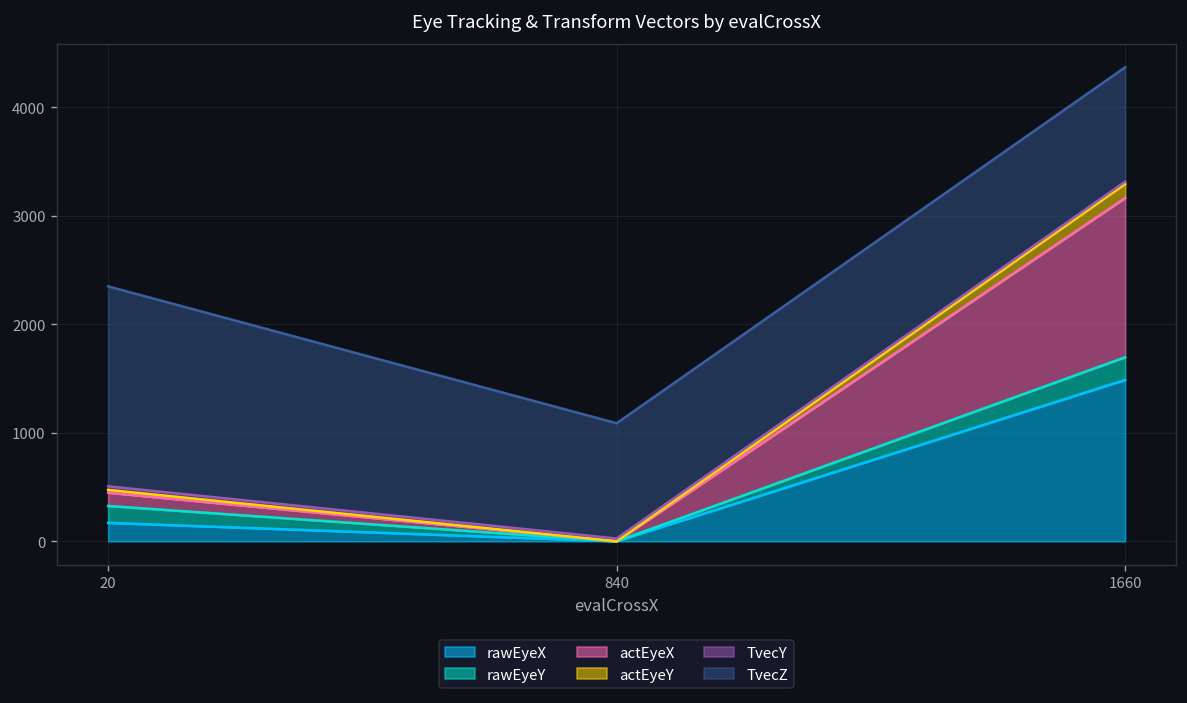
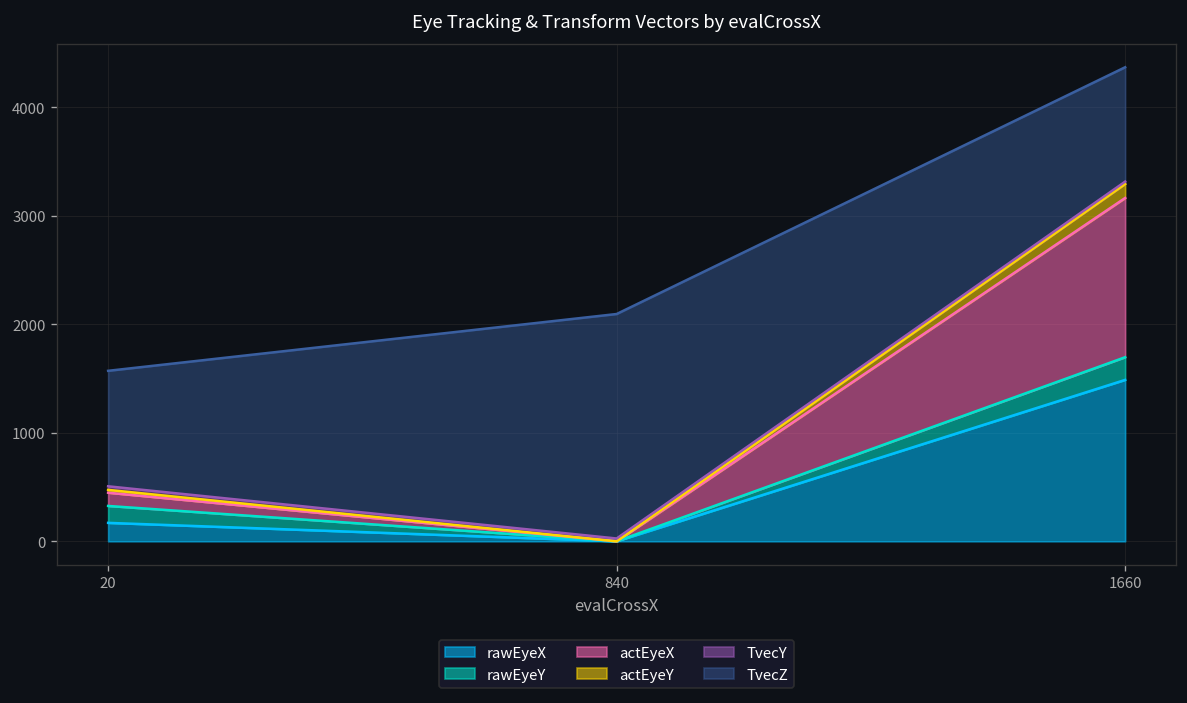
  {
    "actEyeX": {
      "1660": 1500
    },
    "TvecY": {
      "20": 0
    },
    "TvecZ": {
-     "20": 1800,
-     "840": 1100,
+     "20": 1100,
+     "840": 2100,
      "1660": 1100
    }
  }
